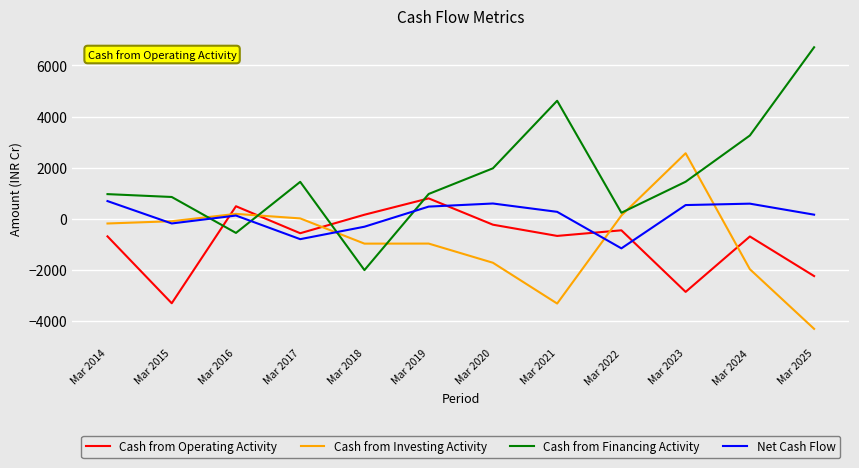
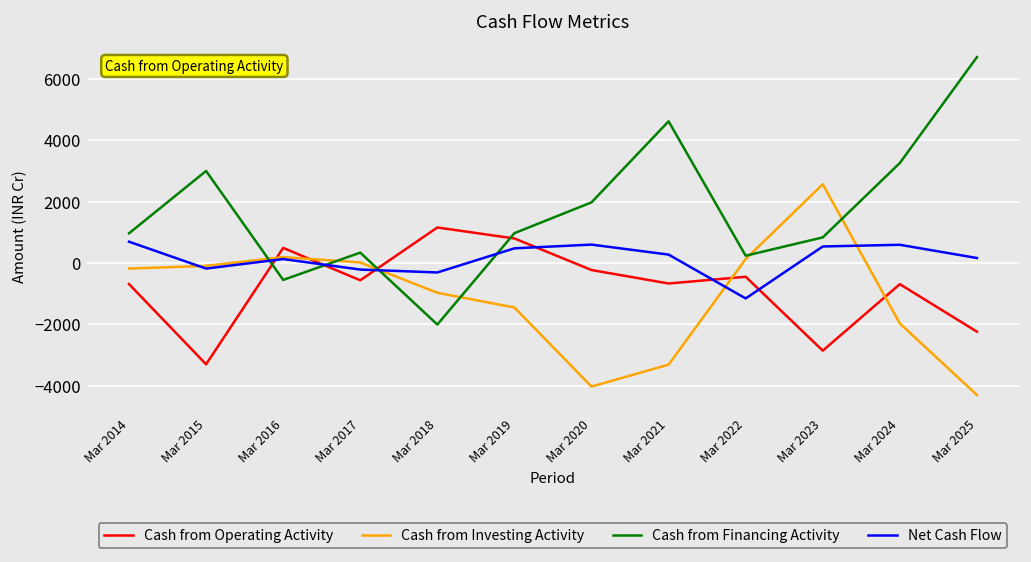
  {
    "Cash from Operating Activity": {
      "Mar 2014": -700,
      "Mar 2015": -3300,
      "Mar 2016": 500,
      "Mar 2017": -600,
-     "Mar 2018": 200,
+     "Mar 2018": 1200,
      "Mar 2019": 800,
      "Mar 2020": -200,
      "Mar 2021": -700,
      "Mar 2022": -500,
      "Mar 2023": -2900,
      "Mar 2024": -700,
      "Mar 2025": -2200
    },
    "Cash from Investing Activity": {
      "Mar 2014": -200,
      "Mar 2017": 0,
      "Mar 2018": -1000,
-     "Mar 2019": -1000,
-     "Mar 2020": -1700,
+     "Mar 2019": -1500,
+     "Mar 2020": -4000,
      "Mar 2021": -3300,
      "Mar 2022": 100,
      "Mar 2023": 2600,
      "Mar 2024": -2000,
      "Mar 2025": -4300
    },
    "Cash from Financing Activity": {
      "Mar 2014": 1000,
-     "Mar 2015": 900,
+     "Mar 2015": 3000,
      "Mar 2016": -600,
-     "Mar 2017": 1400,
+     "Mar 2017": 300,
      "Mar 2018": -2000,
      "Mar 2019": 1000,
      "Mar 2020": 2000,
      "Mar 2021": 4600,
      "Mar 2022": 200,
-     "Mar 2023": 1400,
+     "Mar 2023": 800,
      "Mar 2024": 3300,
      "Mar 2025": 6700
    },
    "Net Cash Flow": {
      "Mar 2014": 700,
-     "Mar 2017": -800,
+     "Mar 2017": -200,
      "Mar 2018": -300,
      "Mar 2019": 500,
      "Mar 2020": 600,
      "Mar 2021": 300,
      "Mar 2022": -1200,
      "Mar 2023": 500,
      "Mar 2024": 600,
      "Mar 2025": 200
    }
  }
